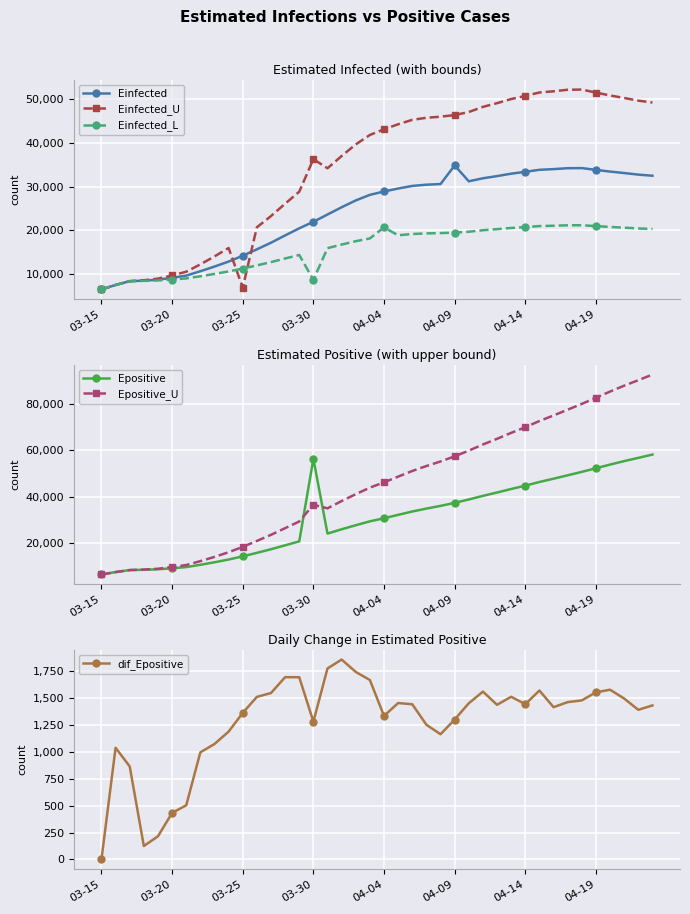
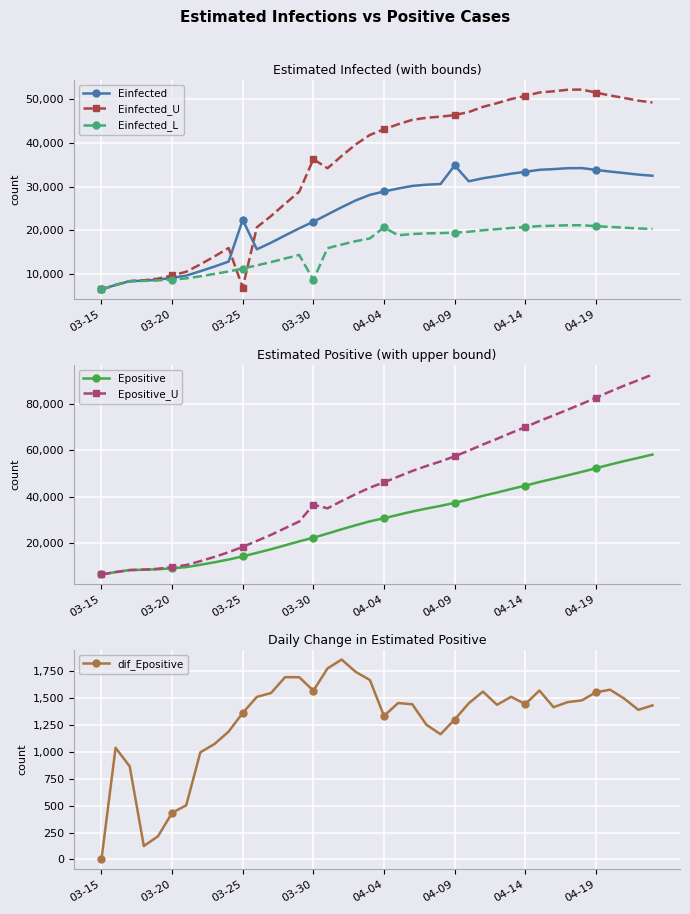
  {
    "Estimated Infected (with bounds)": {
      "Einfected": {
-       "03-25": "14,000",
+       "03-25": "22,000",
        "03-30": "22,000",
        "04-04": "29,000",
        "04-09": "35,000",
        "04-14": "33,000",
        "04-19": "34,000"
      },
      "Einfected_U": {
        "03-25": "7,000",
        "03-30": "36,000",
        "04-04": "43,000",
        "04-09": "46,000",
        "04-14": "51,000",
        "04-19": "52,000"
      },
      "Einfected_L": {
        "03-25": "11,000",
        "03-30": "9,000",
        "04-04": "21,000",
        "04-09": "19,000",
        "04-14": "21,000",
        "04-19": "21,000"
      }
    },
    "Estimated Positive (with upper bound)": {
      "Epositive": {
        "03-25": "14,000",
-       "03-30": "56,000",
+       "03-30": "22,000",
        "04-04": "31,000",
        "04-09": "37,000",
        "04-14": "45,000",
        "04-19": "52,000"
      },
      "Epositive_U": {
        "03-25": "18,000",
        "03-30": "36,000",
        "04-04": "46,000",
        "04-09": "57,000",
        "04-14": "70,000",
        "04-19": "83,000"
      }
    },
    "Daily Change in Estimated Positive": {
      "03-15": "0",
      "03-20": "430",
      "03-25": "1,360",
-     "03-30": "1,280",
+     "03-30": "1,570",
      "04-04": "1,340",
      "04-09": "1,300",
      "04-14": "1,440",
      "04-19": "1,560"
    }
  }
